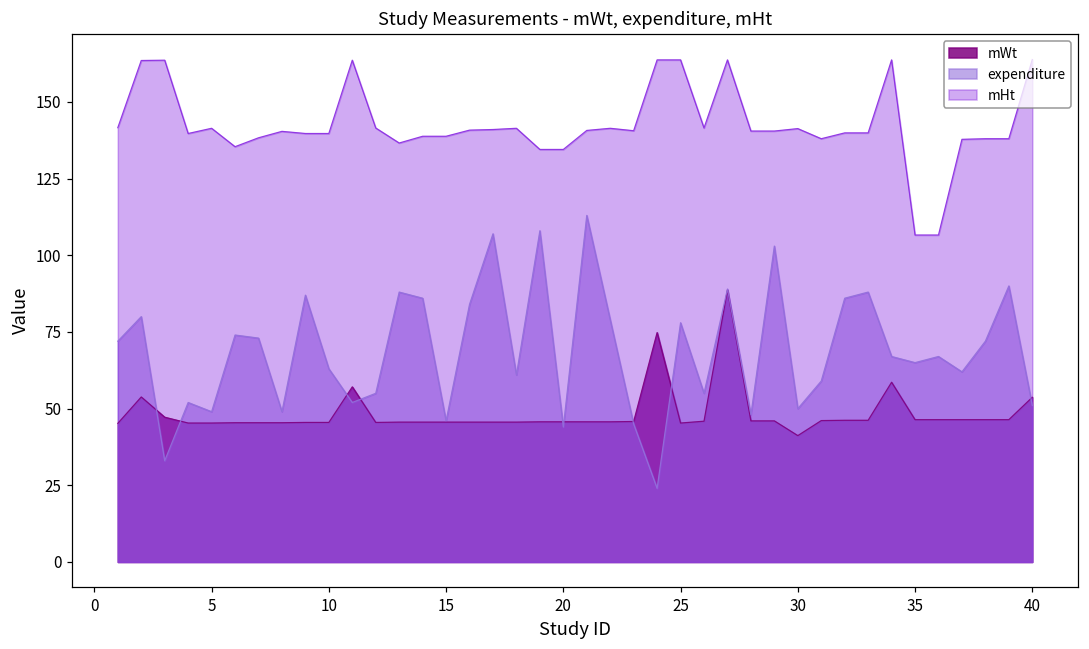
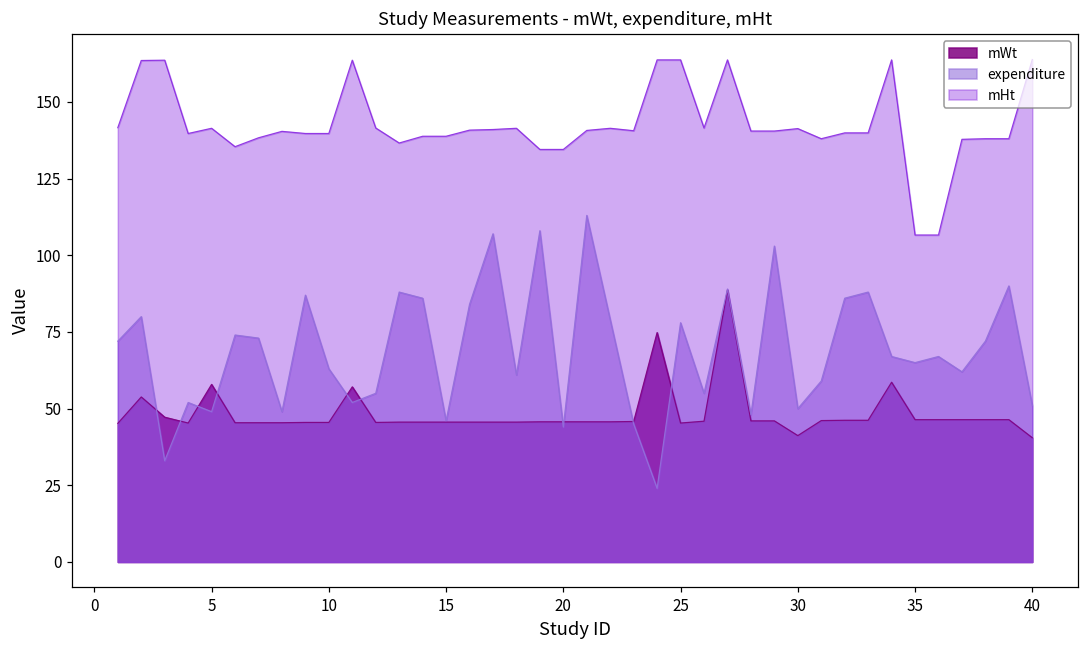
  {
    "mWt": {
-     "5": 45,
+     "5": 58,
      "10": 46,
      "20": 46,
      "25": 45,
      "30": 41,
      "35": 46,
-     "40": 54
+     "40": 41
    }
  }
